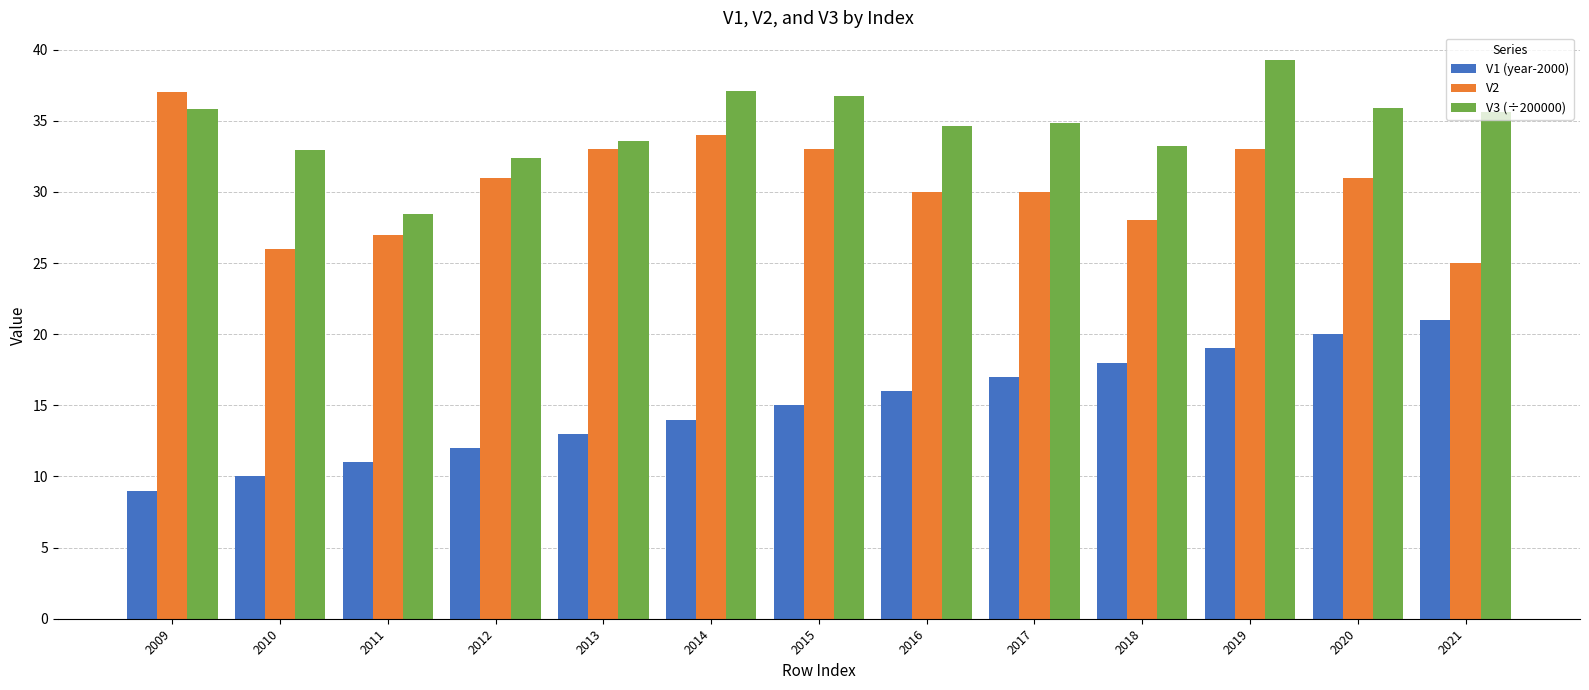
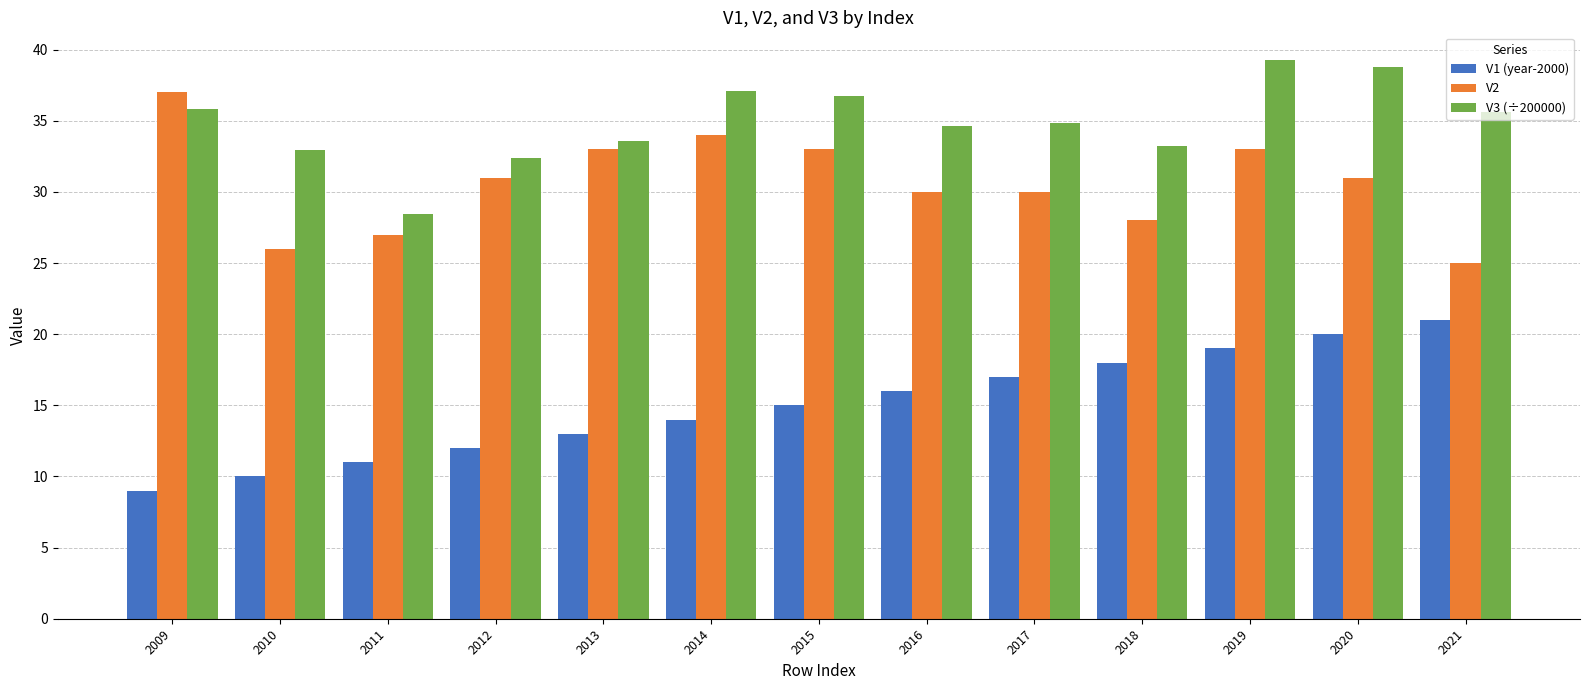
  {
    "V1 (year-2000)": {
      "2009": 9.0,
      "2010": 10.0,
      "2011": 11.0,
      "2012": 12.0,
      "2013": 13.0,
      "2014": 14.0,
      "2015": 15.0,
      "2016": 16.0,
      "2017": 17.0,
      "2018": 18.0,
      "2019": 19.0,
      "2020": 20.0,
      "2021": 21.0
    },
    "V2": {
      "2009": 37.0,
      "2010": 26.0,
      "2011": 27.0,
      "2012": 31.0,
      "2013": 33.0,
      "2014": 34.0,
      "2015": 33.0,
      "2016": 30.0,
      "2017": 30.0,
      "2018": 28.0,
      "2019": 33.0,
      "2020": 31.0,
      "2021": 25.0
    },
    "V3 (÷200000)": {
      "2009": 35.9,
      "2010": 32.9,
      "2011": 28.5,
      "2012": 32.4,
      "2013": 33.6,
      "2014": 37.1,
      "2015": 36.7,
      "2016": 34.6,
      "2017": 34.9,
      "2018": 33.3,
      "2019": 39.3,
-     "2020": 35.9
+     "2020": 38.8
    }
  }
